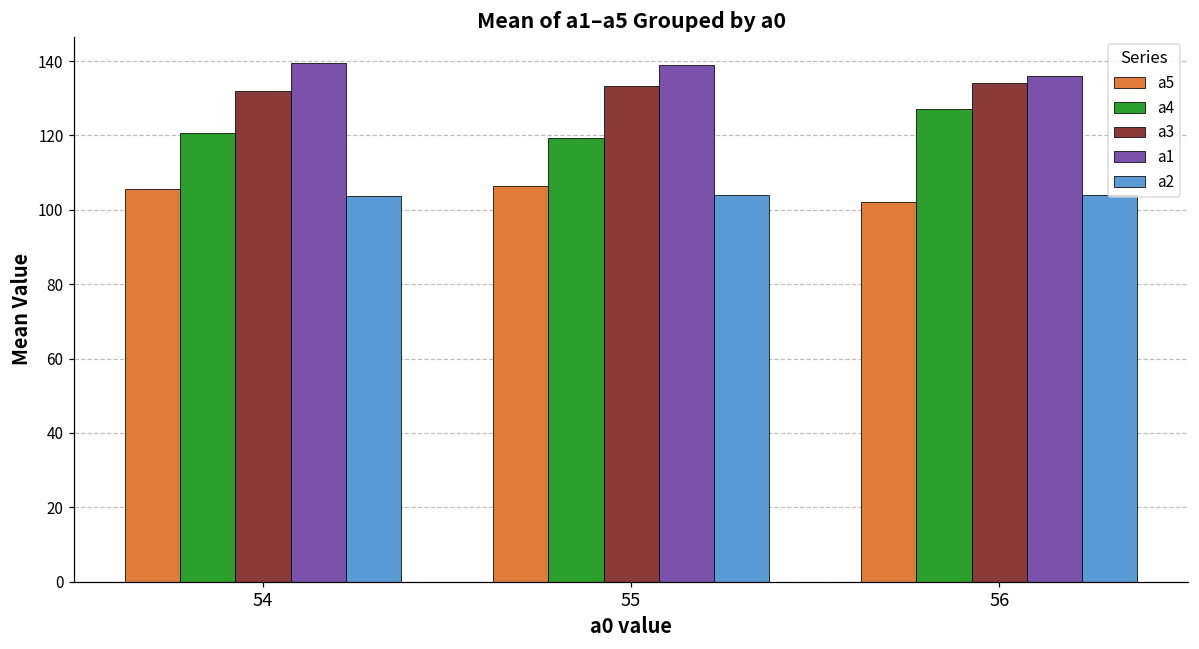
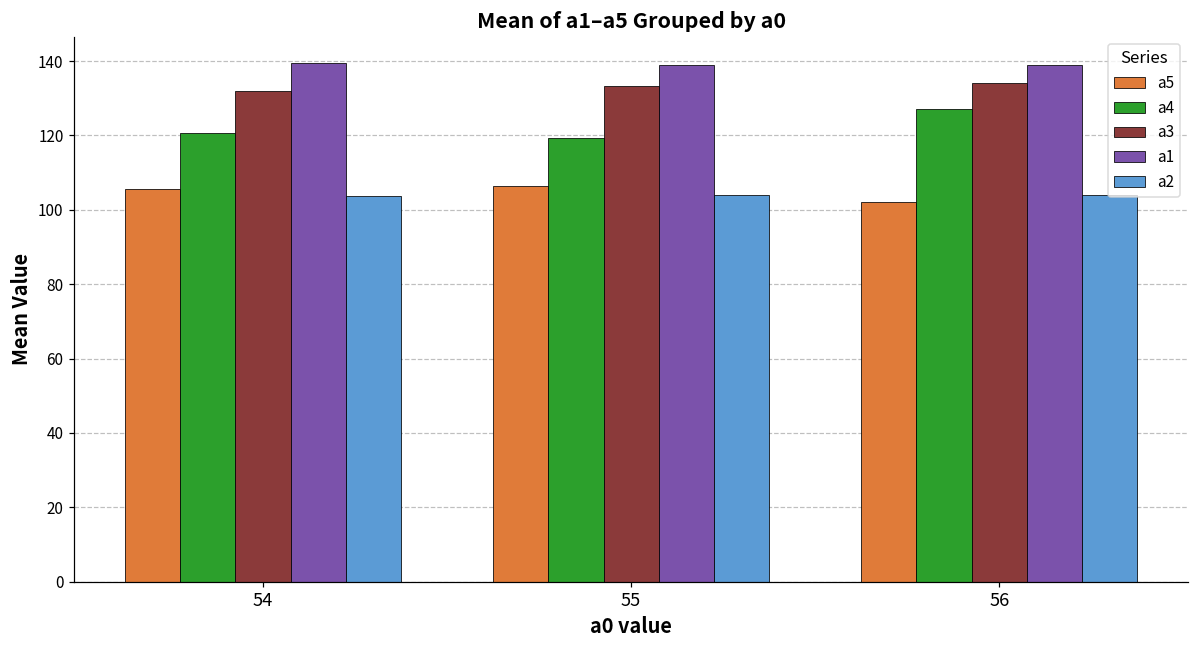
  {
    "a5": {
      "54": 106,
      "55": 107,
      "56": 102
    },
    "a4": {
      "54": 121,
      "55": 119,
      "56": 127
    },
    "a3": {
      "54": 132,
      "55": 133,
      "56": 134
    },
    "a1": {
      "54": 140,
      "55": 139,
-     "56": 136
+     "56": 139
    },
    "a2": {
      "54": 104,
      "55": 104,
      "56": 104
    }
  }
